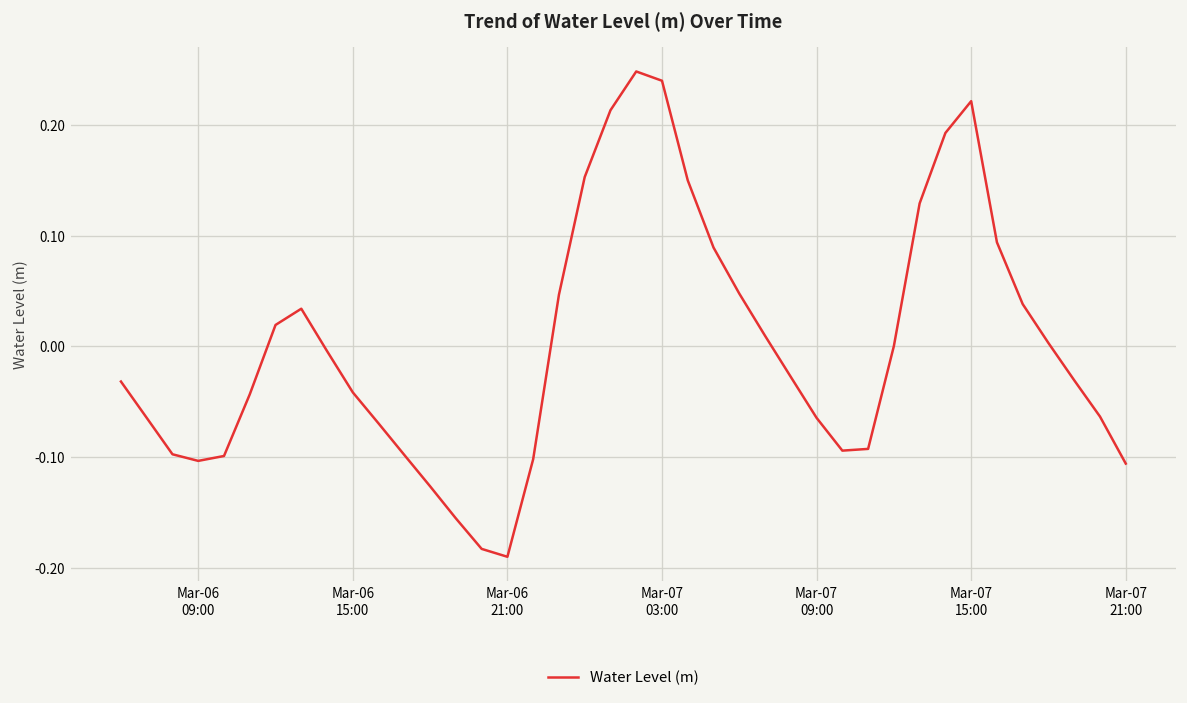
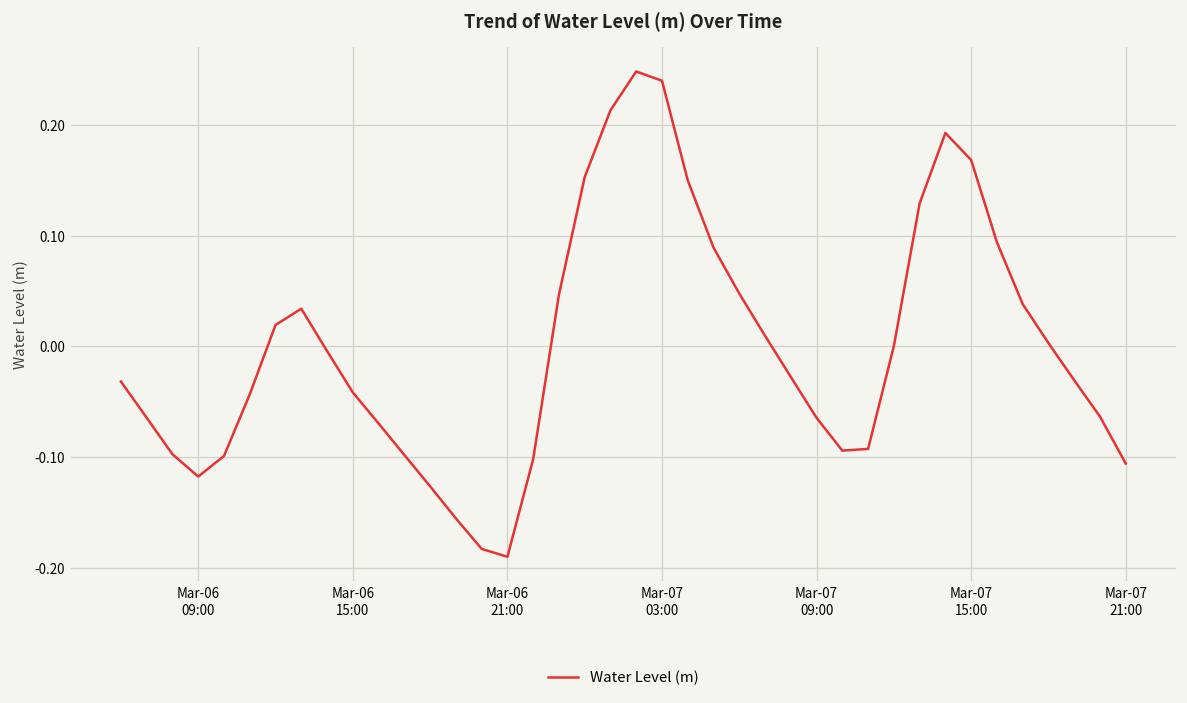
  {
-   "Mar-06 09:00": -0.10,
+   "Mar-06 09:00": -0.12,
    "Mar-06 15:00": -0.04,
    "Mar-06 21:00": -0.19,
    "Mar-07 03:00": 0.24,
    "Mar-07 09:00": -0.06,
-   "Mar-07 15:00": 0.22,
+   "Mar-07 15:00": 0.17,
    "Mar-07 21:00": -0.11
  }
